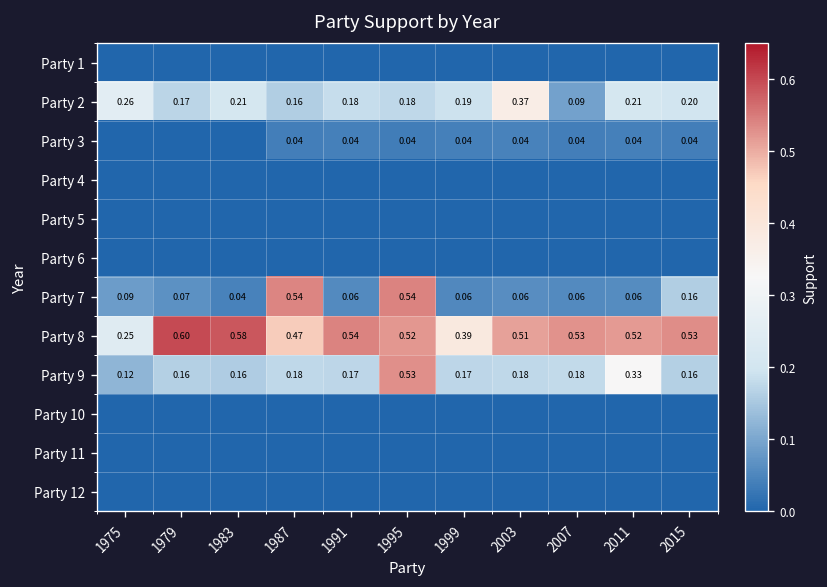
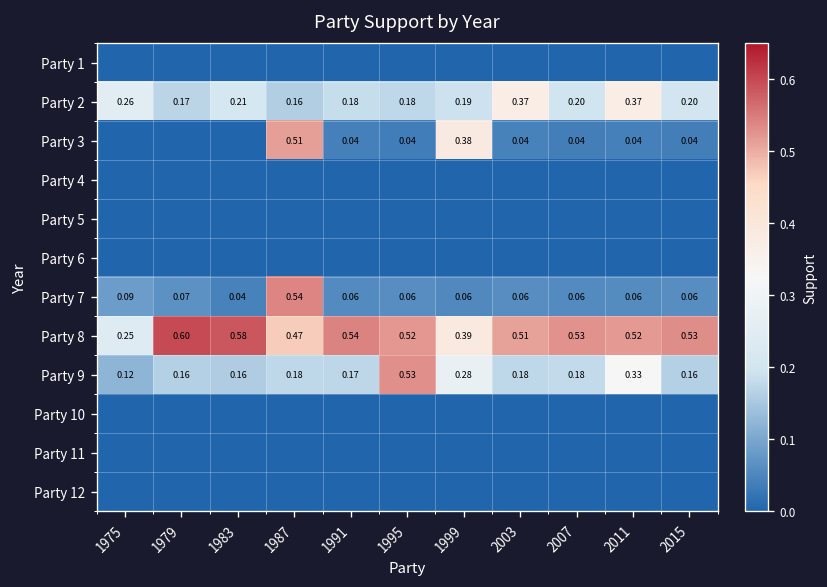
  {
    "Party 2": {
      "1975": 0.26,
      "1979": 0.17,
      "1983": 0.21,
      "1987": 0.16,
      "1991": 0.18,
      "1995": 0.18,
      "1999": 0.19,
      "2003": 0.37,
-     "2007": 0.09,
-     "2011": 0.21,
+     "2007": 0.20,
+     "2011": 0.37,
      "2015": 0.20
    },
    "Party 3": {
-     "1987": 0.04,
+     "1987": 0.51,
      "1991": 0.04,
      "1995": 0.04,
-     "1999": 0.04,
+     "1999": 0.38,
      "2003": 0.04,
      "2007": 0.04,
      "2011": 0.04,
      "2015": 0.04
    },
    "Party 7": {
      "1975": 0.09,
      "1979": 0.07,
      "1983": 0.04,
      "1987": 0.54,
      "1991": 0.06,
-     "1995": 0.54,
+     "1995": 0.06,
      "1999": 0.06,
      "2003": 0.06,
      "2007": 0.06,
      "2011": 0.06,
-     "2015": 0.16
+     "2015": 0.06
    },
    "Party 8": {
      "1975": 0.25,
      "1979": 0.60,
      "1983": 0.58,
      "1987": 0.47,
      "1991": 0.54,
      "1995": 0.52,
      "1999": 0.39,
      "2003": 0.51,
      "2007": 0.53,
      "2011": 0.52,
      "2015": 0.53
    },
    "Party 9": {
      "1975": 0.12,
      "1979": 0.16,
      "1983": 0.16,
      "1987": 0.18,
      "1991": 0.17,
      "1995": 0.53,
-     "1999": 0.17,
+     "1999": 0.28,
      "2003": 0.18,
      "2007": 0.18,
      "2011": 0.33,
      "2015": 0.16
    }
  }
